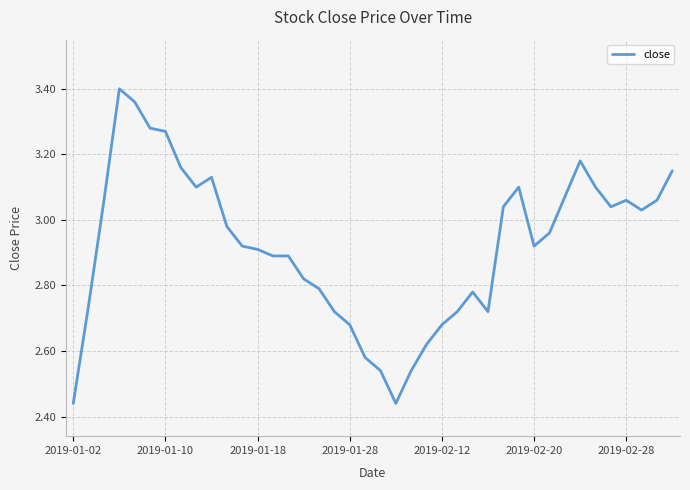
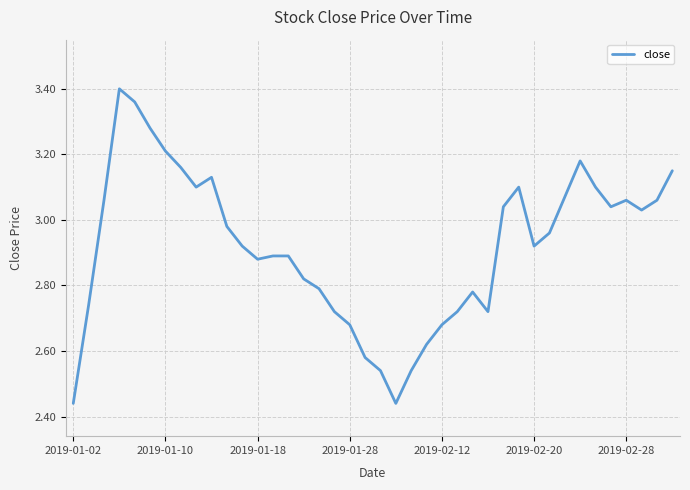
  {
    "2019-01-02": 2.44,
-   "2019-01-10": 3.27,
-   "2019-01-18": 2.91,
+   "2019-01-10": 3.21,
+   "2019-01-18": 2.88,
    "2019-01-28": 2.68,
    "2019-02-12": 2.68,
    "2019-02-20": 2.92,
    "2019-02-28": 3.06
  }
